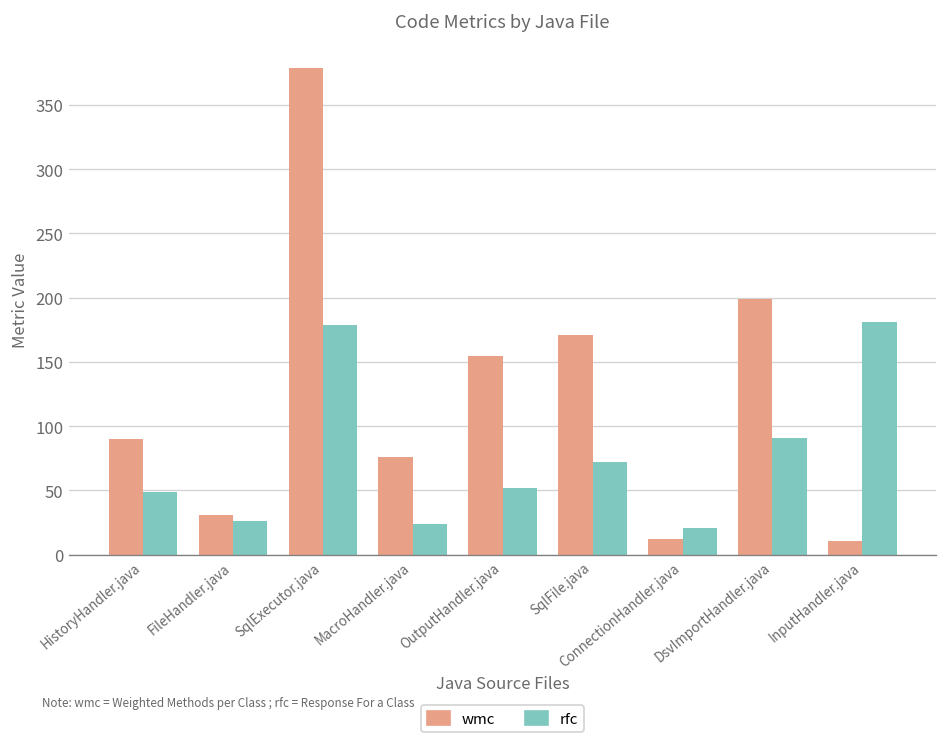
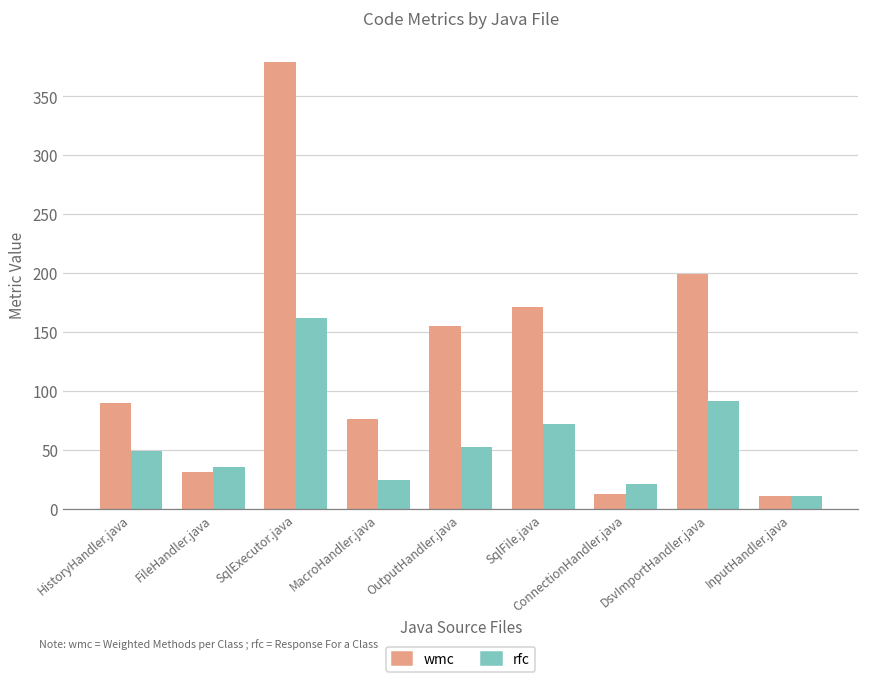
  {
    "rfc": {
      "HistoryHandler.java": 49,
-     "FileHandler.java": 26,
-     "SqlExecutor.java": 179,
+     "FileHandler.java": 35,
+     "SqlExecutor.java": 162,
      "MacroHandler.java": 24,
      "OutputHandler.java": 52,
      "SqlFile.java": 72,
      "ConnectionHandler.java": 21,
      "DsvImportHandler.java": 91,
-     "InputHandler.java": 181
+     "InputHandler.java": 11
    }
  }
